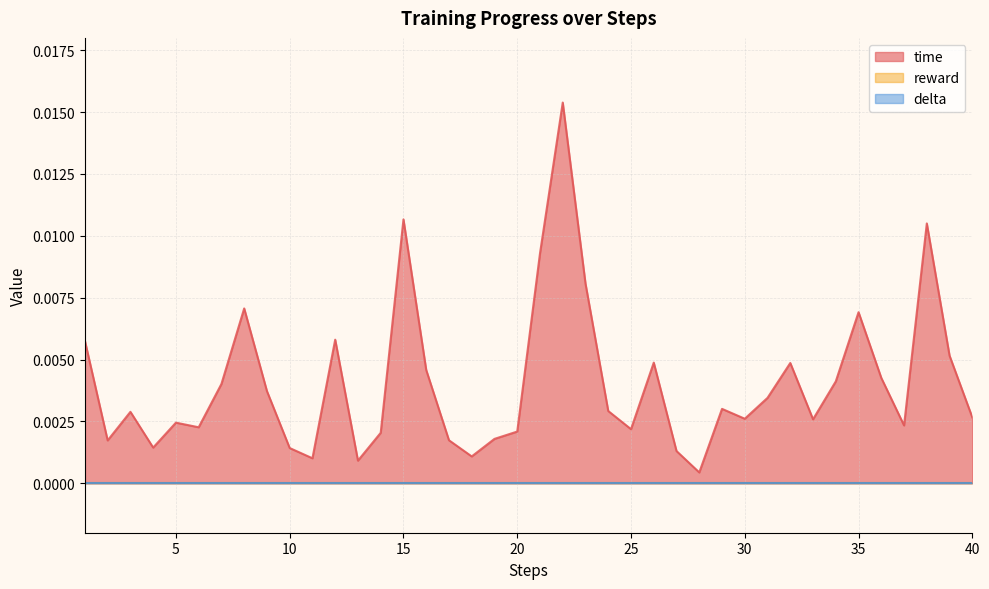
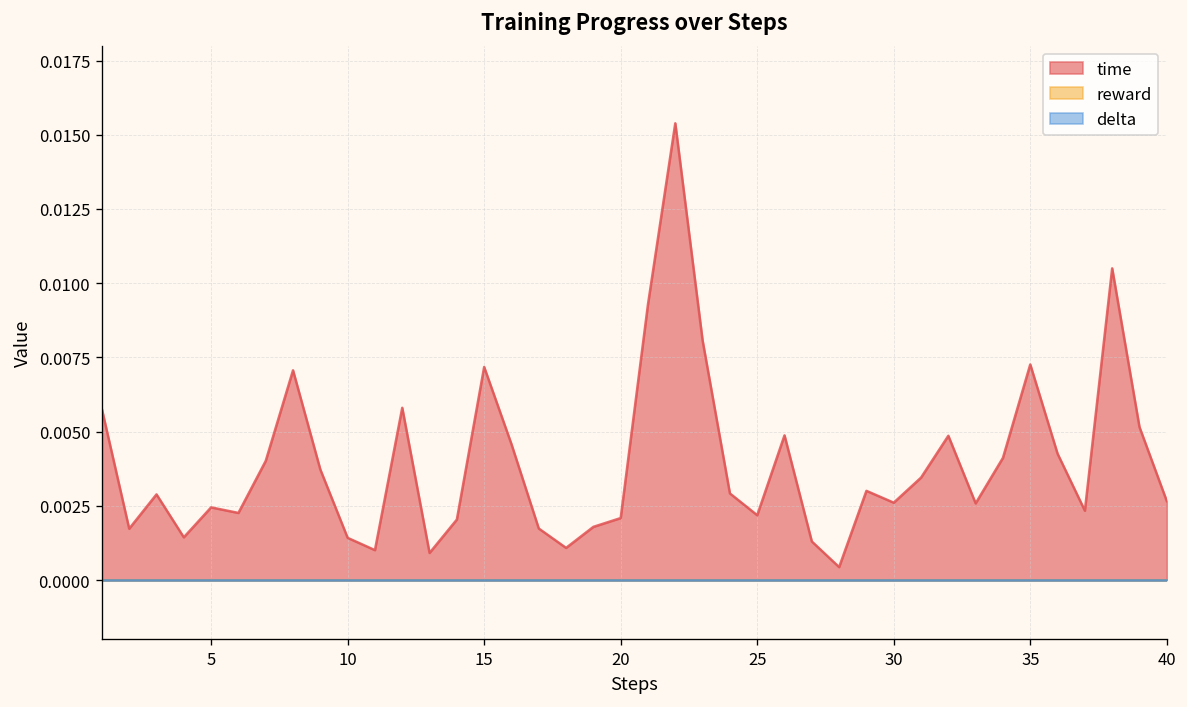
  {
    "time": {
      "5": 0.0024,
      "10": 0.0014,
-     "15": 0.0107,
+     "15": 0.0072,
      "20": 0.0021,
      "25": 0.0022,
      "30": 0.0026,
-     "35": 0.0069,
+     "35": 0.0073,
      "40": 0.0027
    },
    "delta": {
      "5": 0.0000,
      "10": 0.0000,
      "15": 0.0000,
      "20": 0.0000,
      "25": 0.0000,
      "30": 0.0000,
      "35": 0.0000,
      "40": 0.0000
    }
  }
